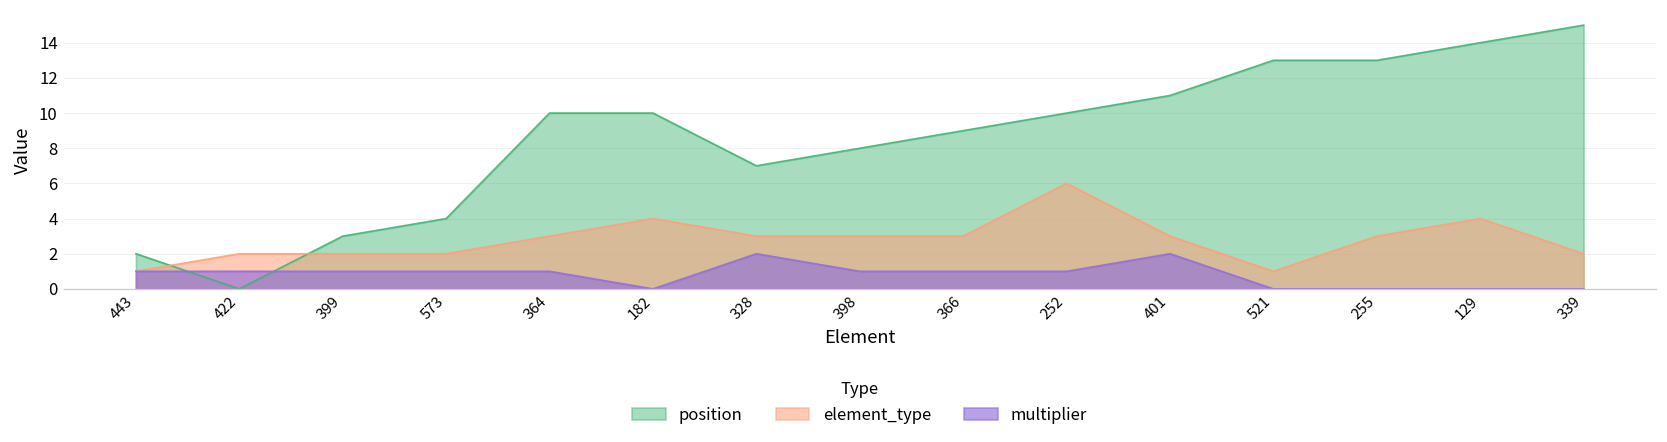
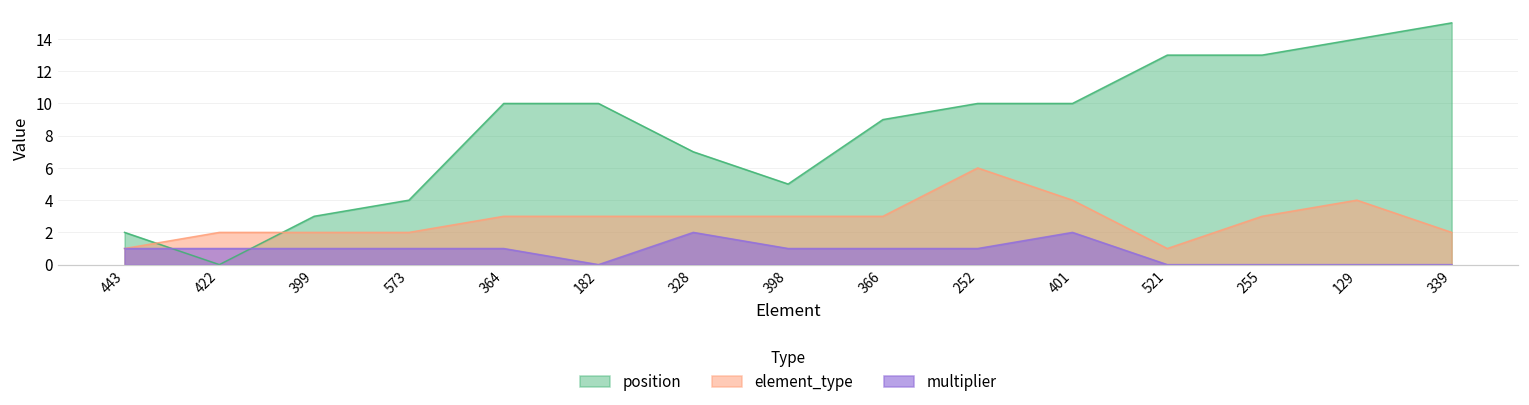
  {
    "position": {
      "443": 2,
      "422": 0,
      "399": 3,
      "573": 4,
      "364": 10,
      "182": 10,
      "328": 7,
-     "398": 8,
+     "398": 5,
      "366": 9,
      "252": 10,
-     "401": 11,
+     "401": 10,
      "521": 13,
      "255": 13,
      "129": 14,
      "339": 15
    },
    "element_type": {
      "422": 2,
      "399": 2,
      "573": 2,
      "364": 3,
-     "182": 4,
+     "182": 3,
      "328": 3,
      "398": 3,
      "366": 3,
      "252": 6,
-     "401": 3,
+     "401": 4,
      "521": 1,
      "255": 3,
      "129": 4,
      "339": 2
    },
    "multiplier": {
      "422": 1,
      "399": 1,
      "573": 1,
      "364": 1,
      "182": 0,
      "328": 2,
      "398": 1,
      "366": 1,
      "252": 1,
      "401": 2,
      "521": 0,
      "255": 0,
      "129": 0,
      "339": 0
    }
  }
